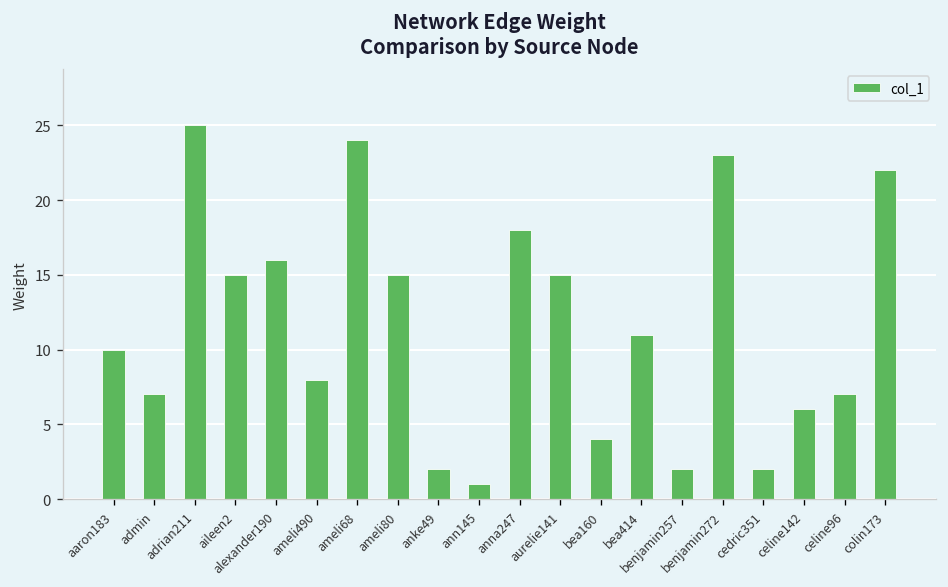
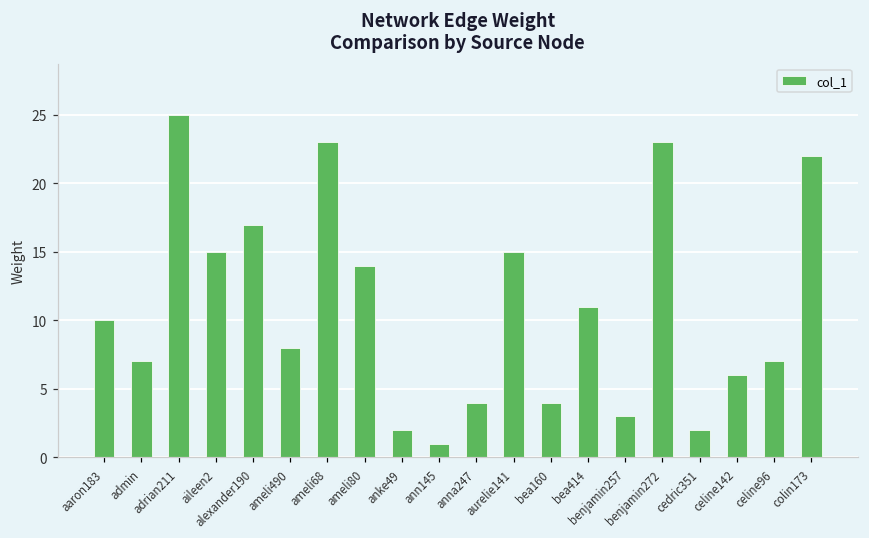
  {
    "aaron183": 10,
    "admin": 7,
    "adrian211": 25,
    "aileen2": 15,
-   "alexander190": 16,
+   "alexander190": 17,
    "ameli490": 8,
-   "ameli68": 24,
-   "ameli80": 15,
+   "ameli68": 23,
+   "ameli80": 14,
    "anke49": 2,
    "ann145": 1,
-   "anna247": 18,
+   "anna247": 4,
    "aurelie141": 15,
    "bea160": 4,
    "bea414": 11,
-   "benjamin257": 2,
+   "benjamin257": 3,
    "benjamin272": 23,
    "cedric351": 2,
    "celine142": 6,
    "celine96": 7,
    "colin173": 22
  }
